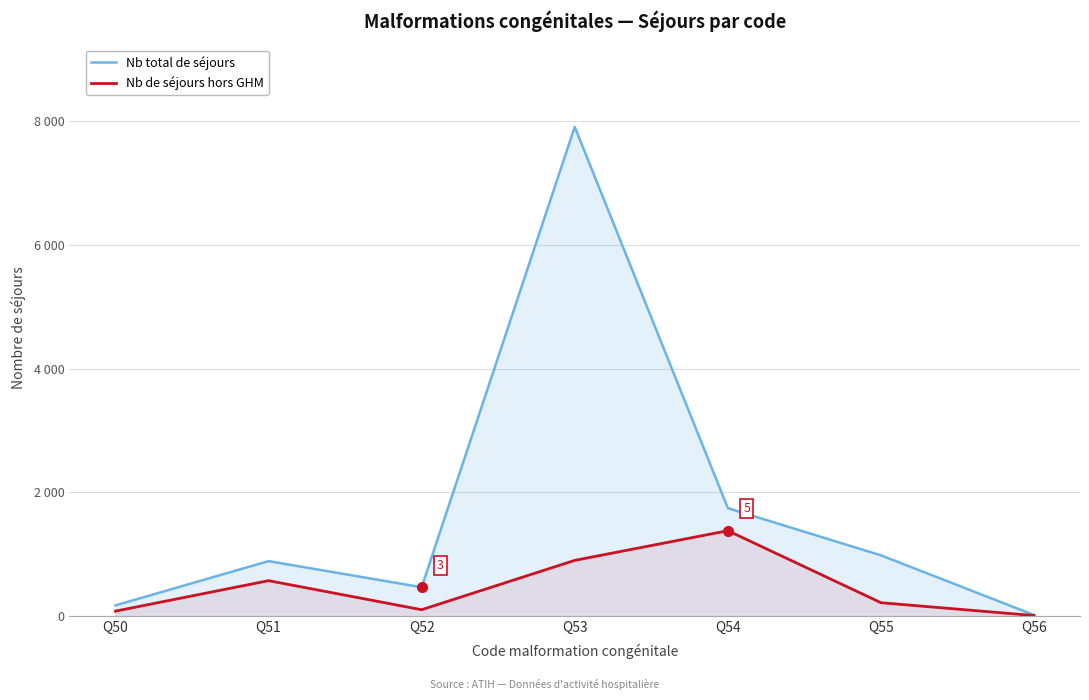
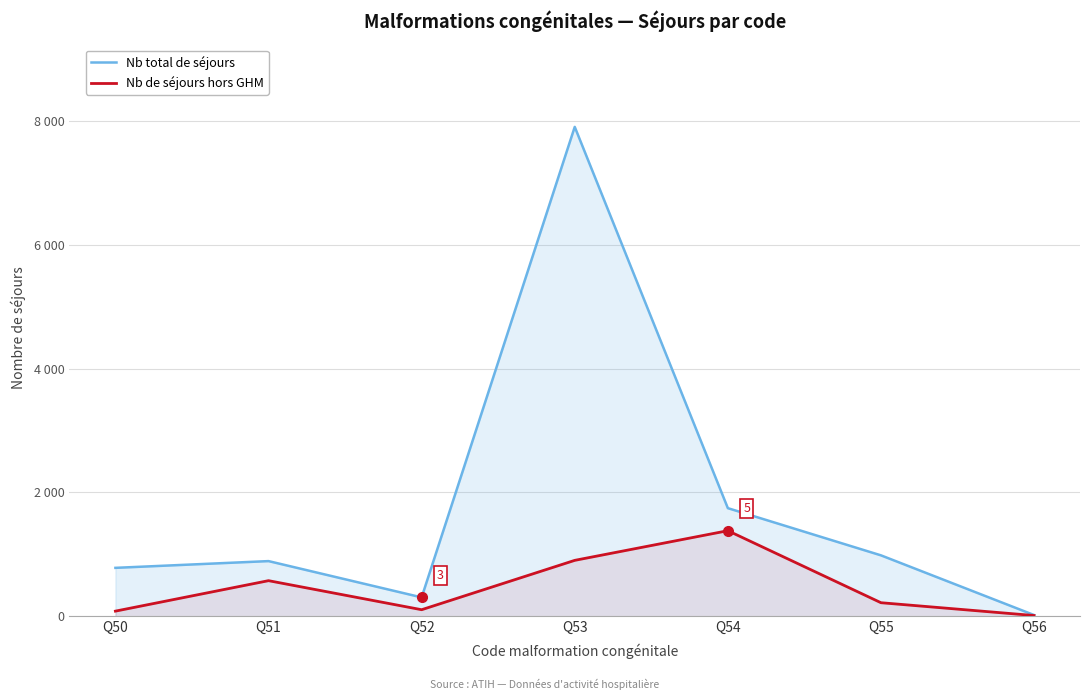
  {
    "Nb total de séjours": {
-     "Q50": 200,
+     "Q50": 800,
      "Q51": 900,
-     "Q52": 500,
+     "Q52": 300,
      "Q53": 7900,
      "Q55": 1000
    }
  }
